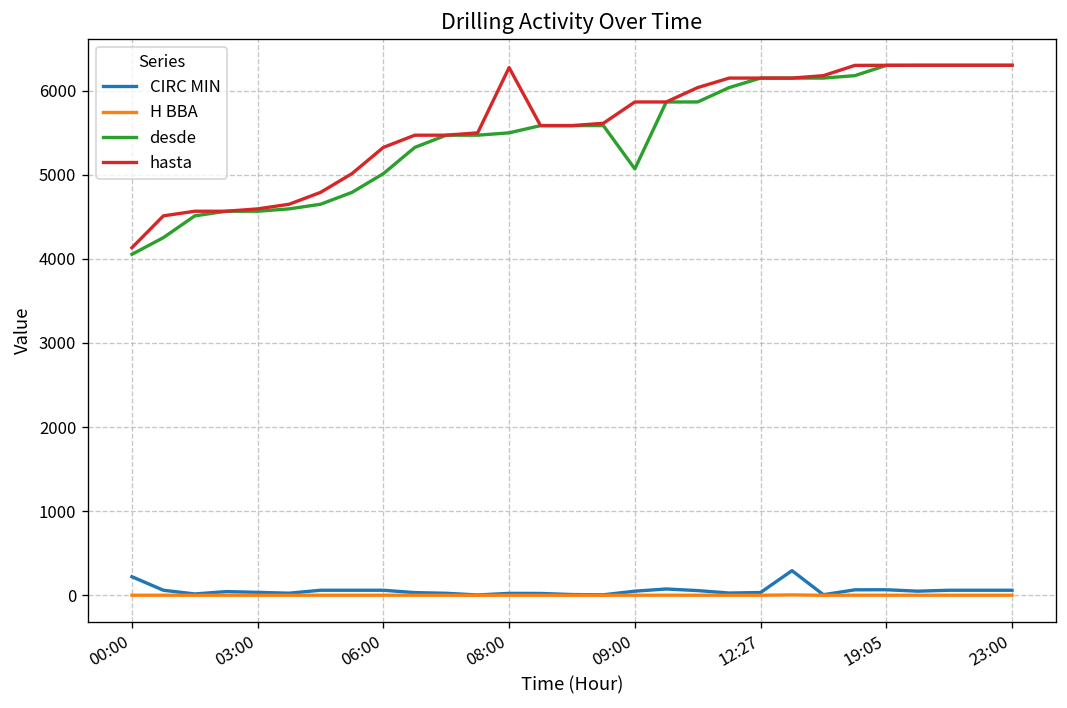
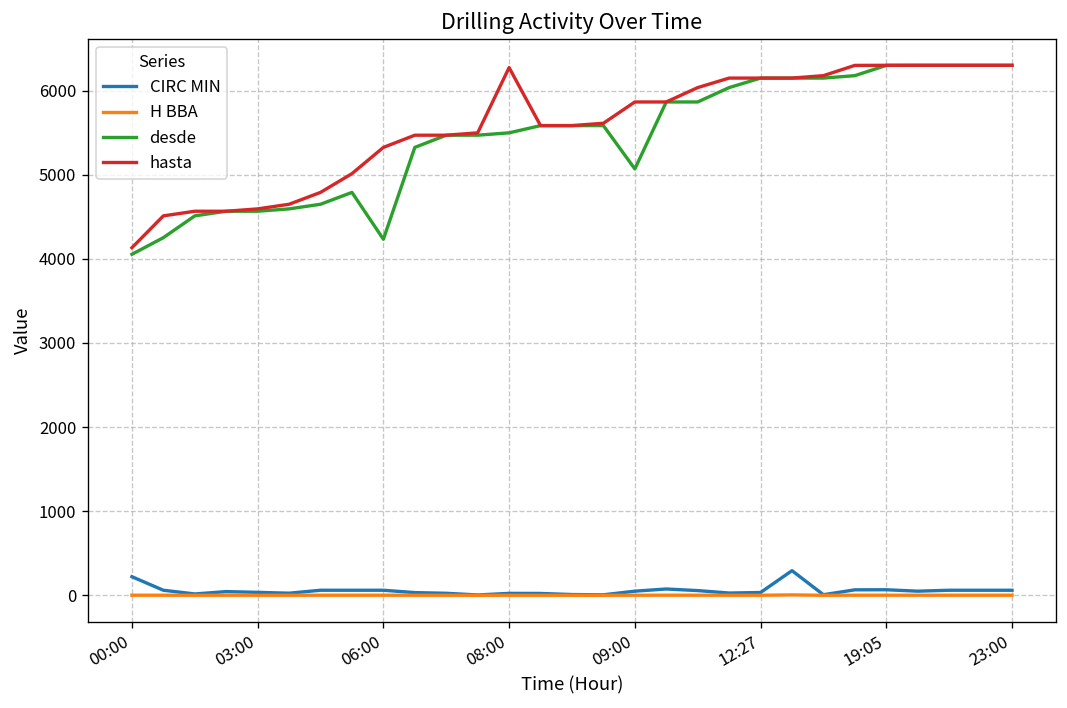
  {
    "CIRC MIN": {
      "00:00": 200,
      "06:00": 100,
      "09:00": 0,
      "19:05": 100,
      "23:00": 100
    },
    "H BBA": {
      "00:00": 0,
      "06:00": 0,
      "09:00": 0,
      "19:05": 0,
      "23:00": 0
    },
    "desde": {
      "00:00": 4100,
-     "06:00": 5000,
+     "06:00": 4200,
      "08:00": 5500,
      "09:00": 5100
    },
    "hasta": {
      "00:00": 4100,
      "06:00": 5300,
      "08:00": 6300,
      "09:00": 5900
    }
  }
